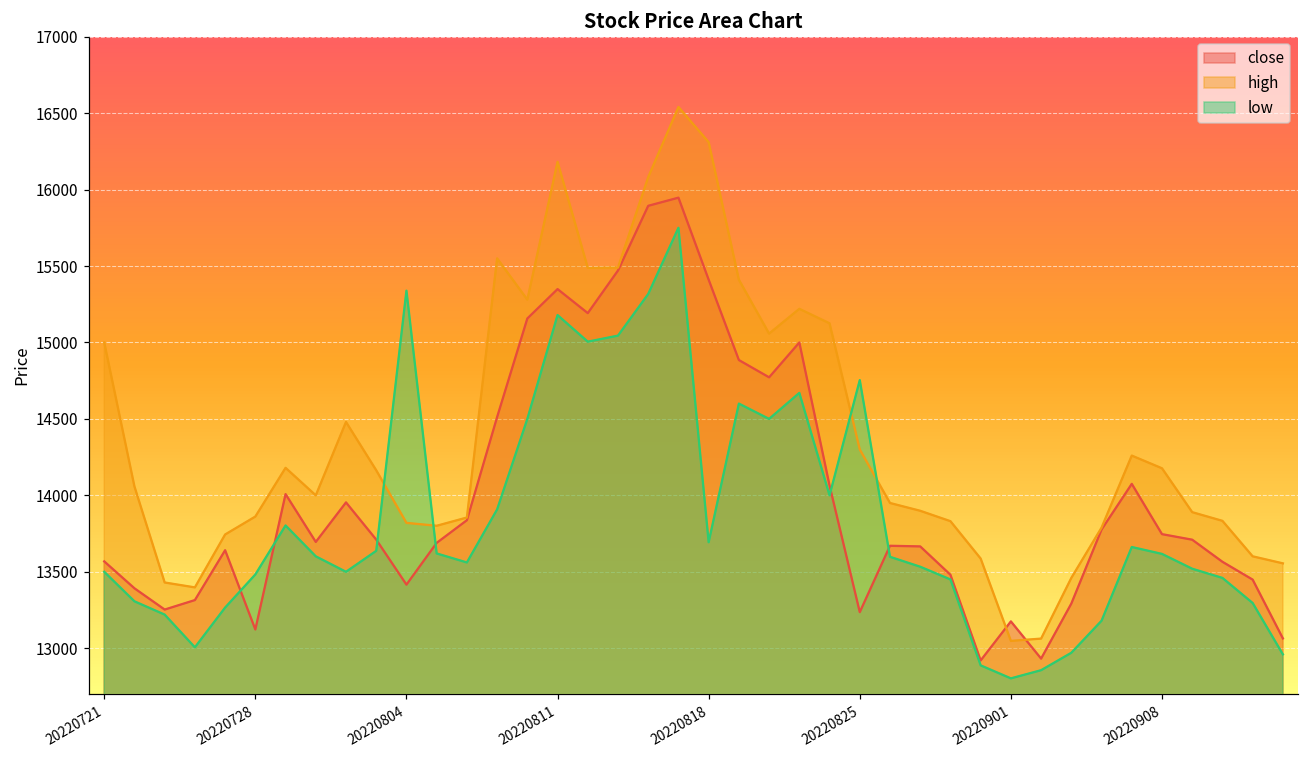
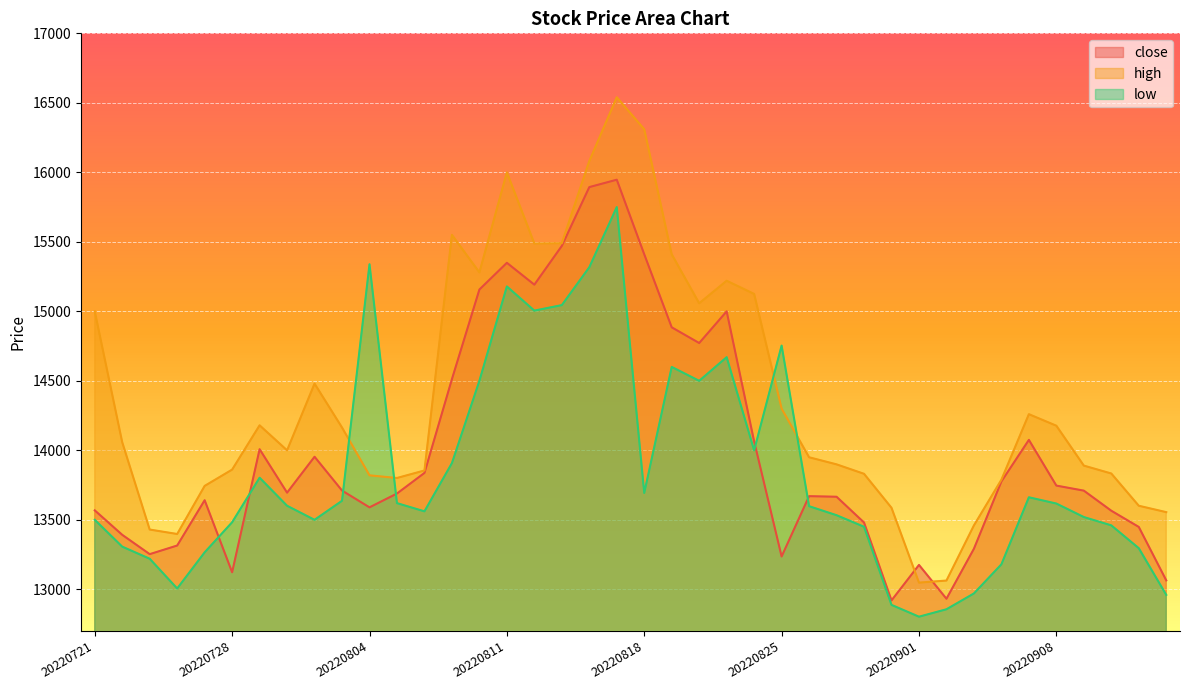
  {
    "close": {
      "20220721": 13570,
      "20220728": 13120,
-     "20220804": 13420,
+     "20220804": 13590,
      "20220811": 15350,
      "20220818": 15410,
      "20220825": 13240,
      "20220901": 13180,
      "20220908": 13750
    },
    "high": {
      "20220721": 15000,
      "20220728": 13860,
      "20220804": 13820,
-     "20220811": 16180,
+     "20220811": 16000,
      "20220818": 16310,
      "20220825": 14300,
      "20220901": 13050,
      "20220908": 14180
    },
    "low": {
      "20220721": 13500,
      "20220728": 13480,
      "20220804": 15340,
      "20220811": 15180,
      "20220818": 13690,
      "20220825": 14750,
      "20220901": 12800,
      "20220908": 13620
    }
  }
